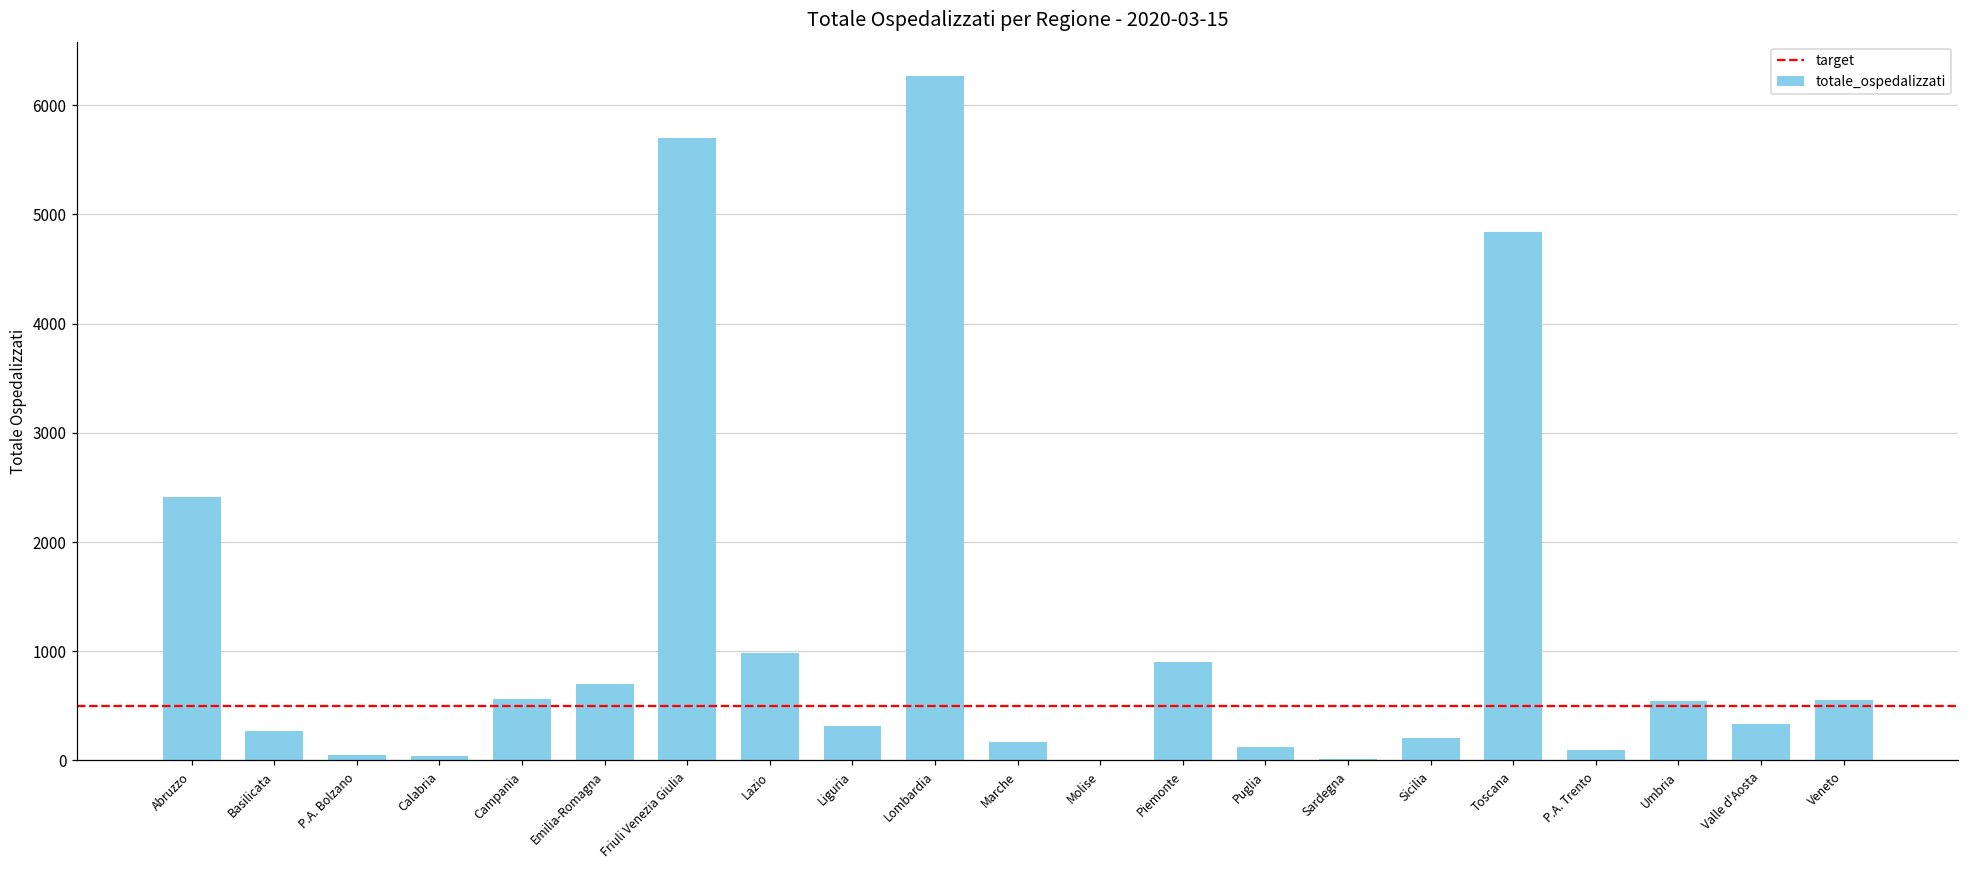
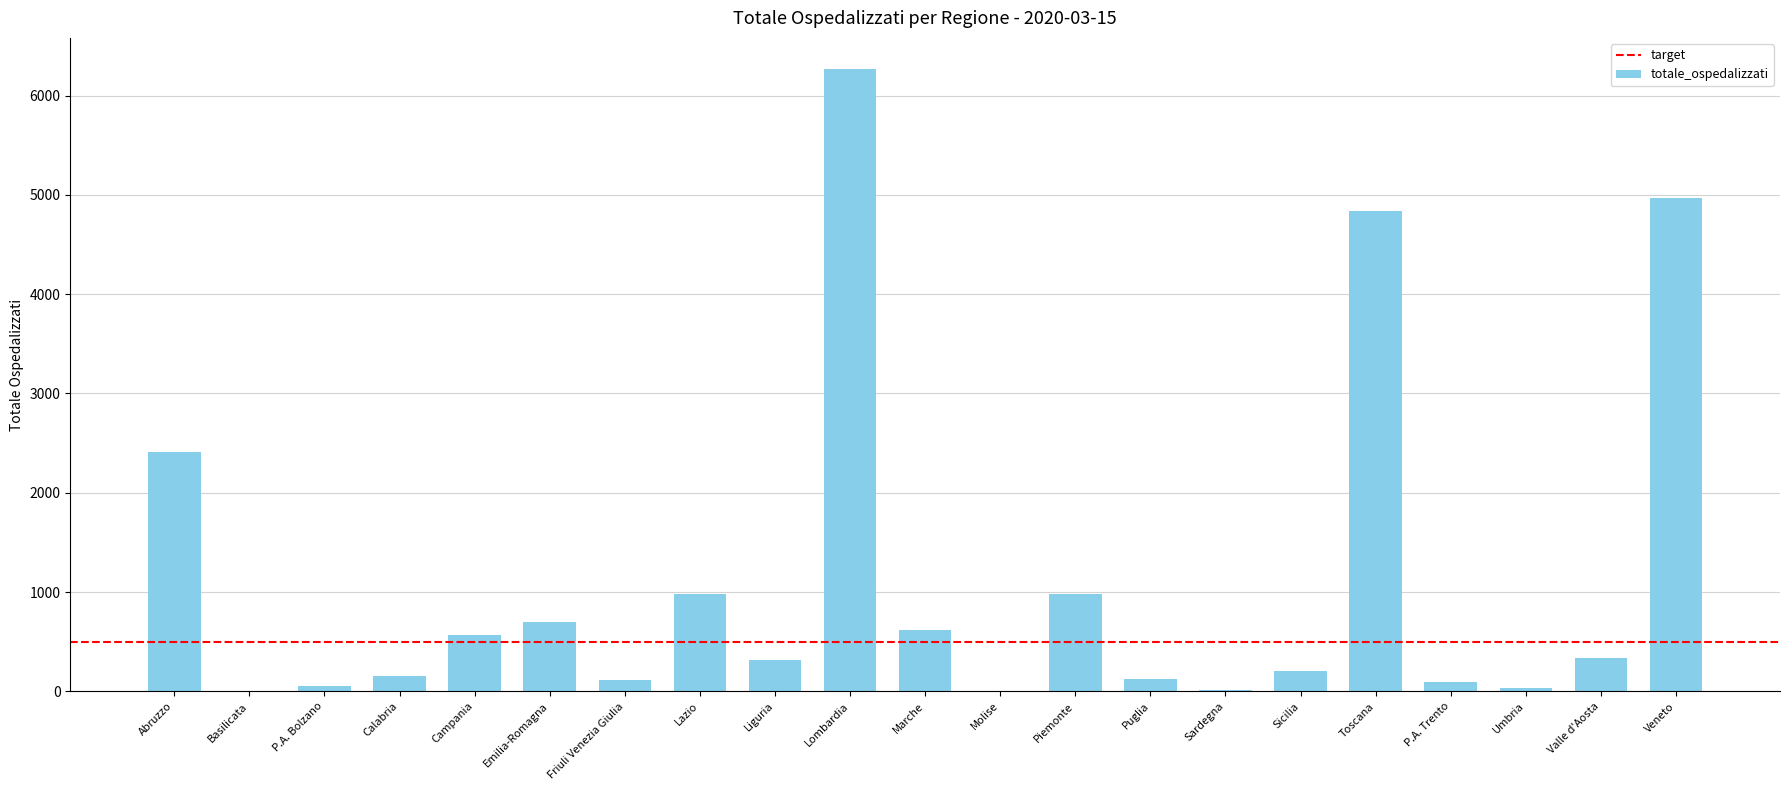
  {
    "Abruzzo": 2400,
-   "Basilicata": 300,
+   "Basilicata": 0,
    "P.A. Bolzano": 100,
-   "Calabria": 0,
+   "Calabria": 200,
    "Campania": 600,
    "Emilia-Romagna": 700,
-   "Friuli Venezia Giulia": 5700,
+   "Friuli Venezia Giulia": 100,
    "Lazio": 1000,
    "Liguria": 300,
    "Lombardia": 6300,
-   "Marche": 200,
-   "Piemonte": 900,
+   "Marche": 600,
+   "Piemonte": 1000,
    "Puglia": 100,
    "Sicilia": 200,
    "Toscana": 4800,
    "P.A. Trento": 100,
-   "Umbria": 500,
+   "Umbria": 0,
    "Valle d'Aosta": 300,
-   "Veneto": 600
+   "Veneto": 5000
  }
